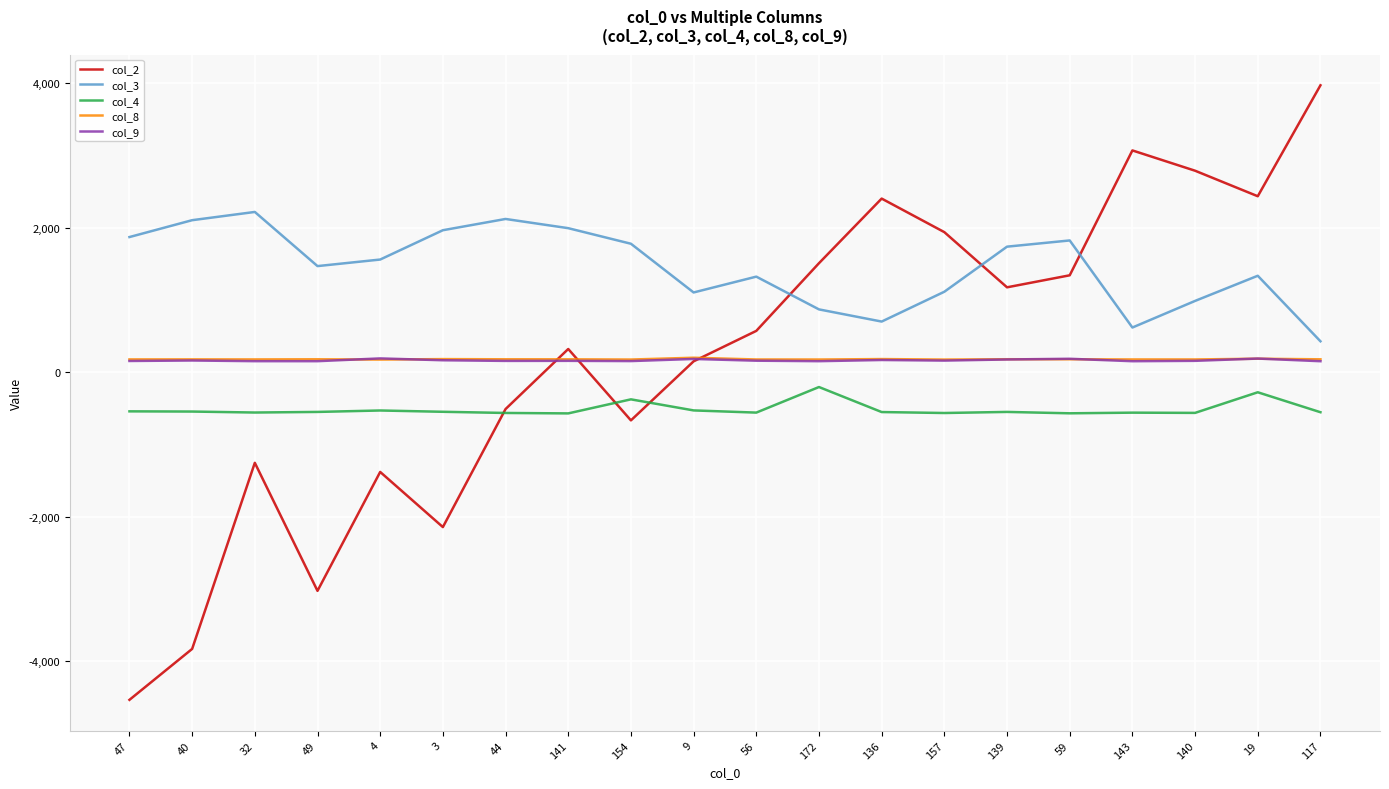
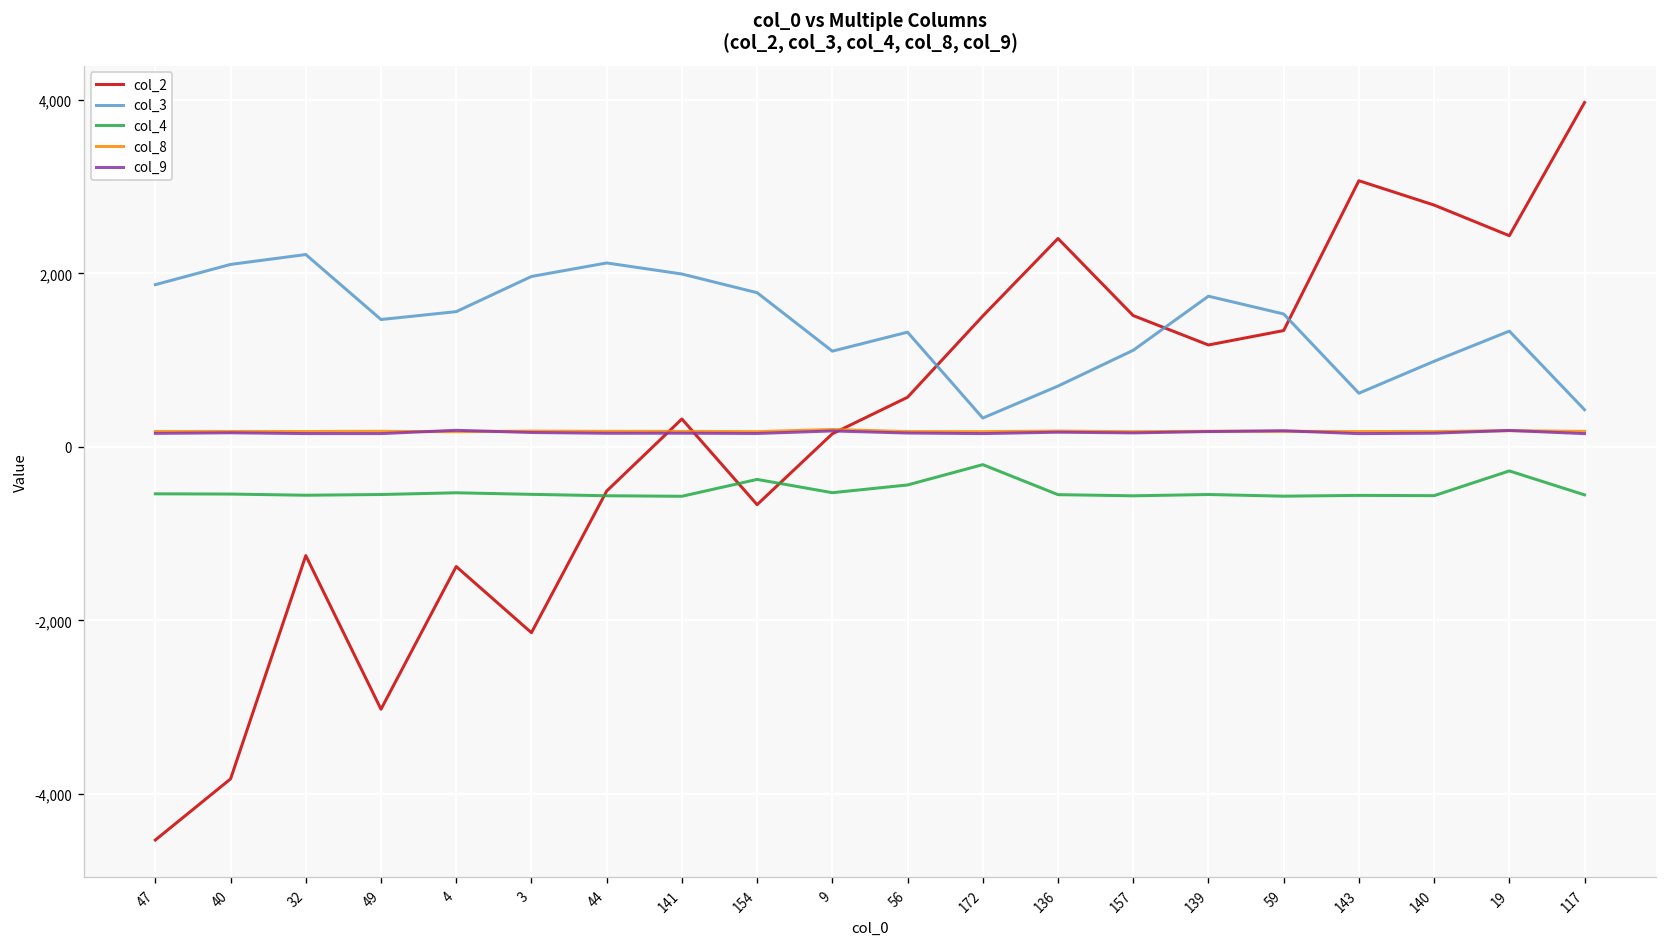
  {
    "col_2": {
      "47": "-4,500",
      "40": "-3,800",
      "32": "-1,300",
      "49": "-3,000",
      "4": "-1,400",
      "3": "-2,100",
      "44": "-500",
      "141": "300",
      "154": "-700",
      "56": "600",
      "172": "1,500",
      "136": "2,400",
-     "157": "1,900",
+     "157": "1,500",
      "139": "1,200",
      "59": "1,300",
      "143": "3,100",
      "140": "2,800",
      "19": "2,400",
      "117": "4,000"
    },
    "col_3": {
      "47": "1,900",
      "40": "2,100",
      "32": "2,200",
      "49": "1,500",
      "4": "1,600",
      "3": "2,000",
      "44": "2,100",
      "141": "2,000",
      "154": "1,800",
      "9": "1,100",
      "56": "1,300",
-     "172": "900",
+     "172": "300",
      "136": "700",
      "157": "1,100",
      "139": "1,700",
-     "59": "1,800",
+     "59": "1,500",
      "143": "600",
      "140": "1,000",
      "19": "1,300",
      "117": "400"
    },
    "col_4": {
      "47": "-500",
      "40": "-500",
      "32": "-600",
      "49": "-500",
      "4": "-500",
      "3": "-500",
      "44": "-600",
      "141": "-600",
      "154": "-400",
      "9": "-500",
-     "56": "-600",
+     "56": "-400",
      "172": "-200",
      "136": "-600",
      "157": "-600",
      "139": "-500",
      "59": "-600",
      "143": "-600",
      "140": "-600",
      "19": "-300",
      "117": "-600"
    }
  }
